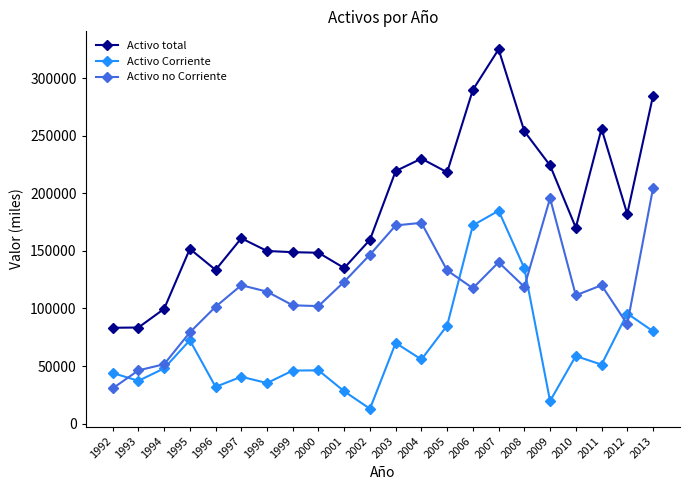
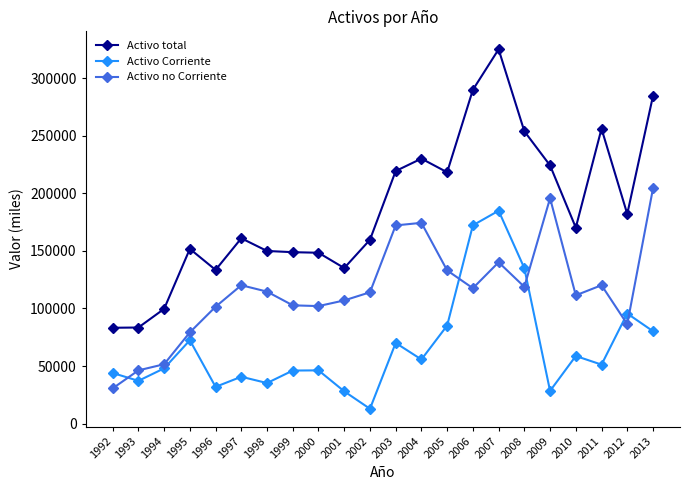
  {
    "Activo total": {
      "1992": 83000,
      "1993": 83000,
      "1994": 100000,
      "1995": 152000,
      "1996": 134000,
      "1997": 161000,
      "1998": 150000,
      "1999": 149000,
      "2000": 148000,
      "2001": 135000,
      "2002": 160000,
      "2003": 219000,
      "2004": 230000,
      "2005": 218000,
      "2006": 290000,
      "2007": 325000,
      "2008": 254000,
      "2009": 224000,
      "2010": 170000,
      "2011": 256000,
      "2012": 182000,
      "2013": 284000
    },
    "Activo Corriente": {
      "1992": 44000,
      "1993": 37000,
      "1994": 48000,
      "1995": 72000,
      "1996": 32000,
      "1997": 41000,
      "1998": 35000,
      "1999": 46000,
      "2000": 46000,
      "2001": 28000,
      "2002": 13000,
      "2003": 70000,
      "2004": 56000,
      "2005": 85000,
      "2006": 172000,
      "2007": 185000,
      "2008": 135000,
-     "2009": 20000,
+     "2009": 28000,
      "2010": 59000,
      "2011": 51000,
      "2012": 96000,
      "2013": 80000
    },
    "Activo no Corriente": {
      "1992": 31000,
      "1993": 46000,
      "1994": 52000,
      "1995": 79000,
      "1996": 102000,
      "1997": 120000,
      "1998": 115000,
      "1999": 103000,
      "2000": 102000,
-     "2001": 123000,
-     "2002": 147000,
+     "2001": 107000,
+     "2002": 114000,
      "2003": 172000,
      "2004": 174000,
      "2005": 133000,
      "2006": 118000,
      "2007": 140000,
      "2008": 119000,
      "2009": 196000,
      "2010": 111000,
      "2011": 120000,
      "2012": 86000,
      "2013": 204000
    }
  }
